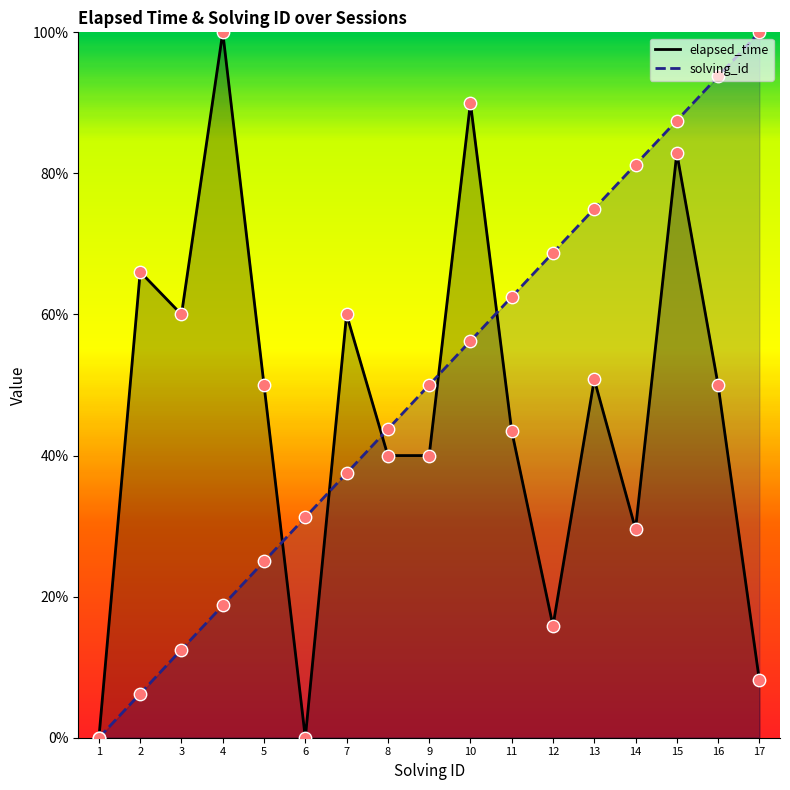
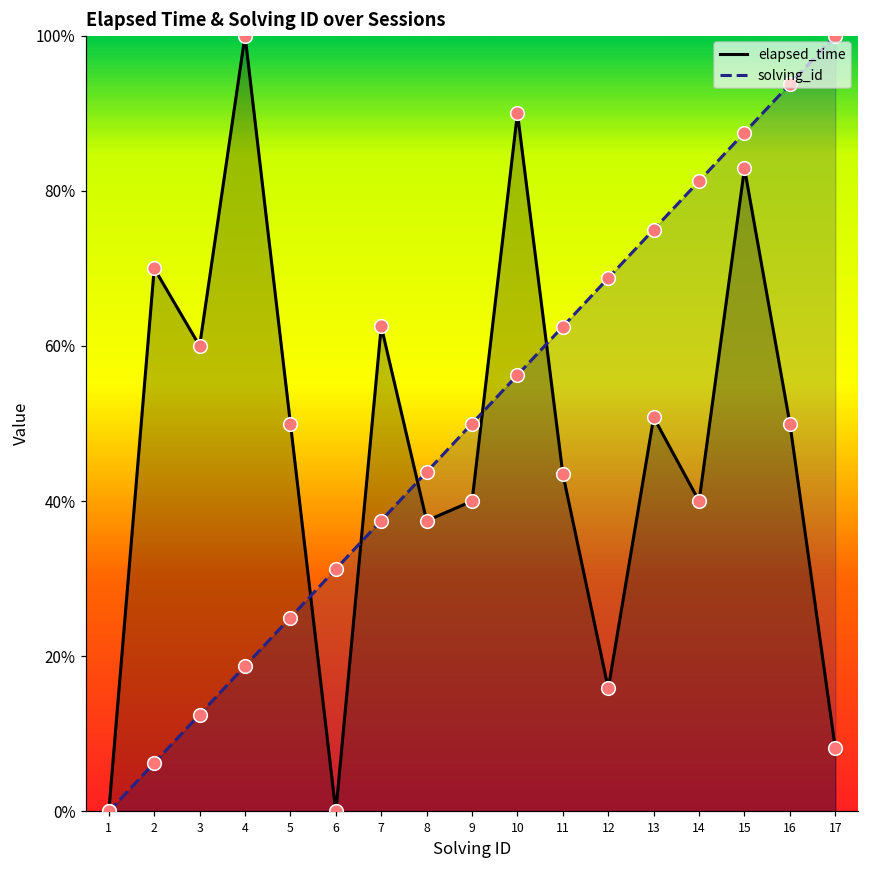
  {
    "elapsed_time": {
-     "2": "66%",
+     "2": "70%",
      "3": "60%",
      "4": "100%",
      "5": "50%",
      "6": "0%",
-     "7": "60%",
-     "8": "40%",
+     "7": "63%",
+     "8": "37%",
      "9": "40%",
      "10": "90%",
      "11": "43%",
      "12": "16%",
      "13": "51%",
-     "14": "30%",
+     "14": "40%",
      "15": "83%",
      "16": "50%",
      "17": "8%"
    }
  }
